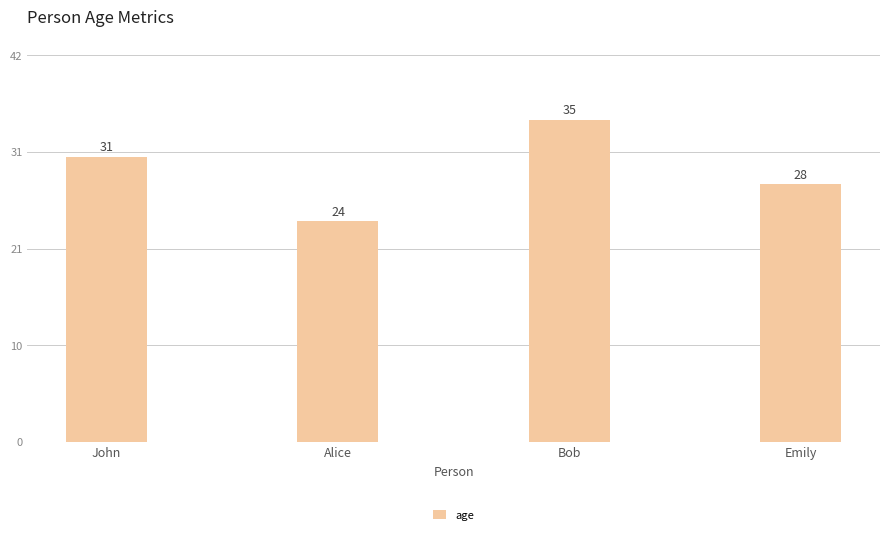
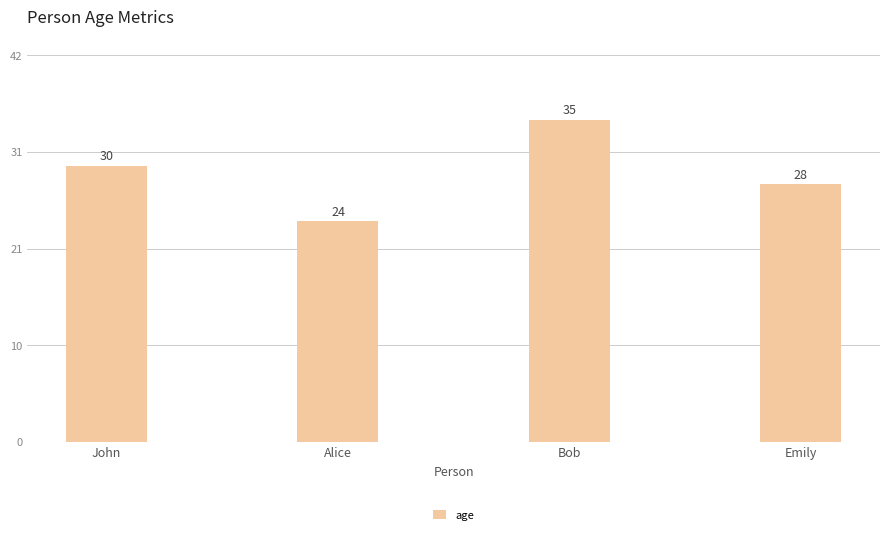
  {
-   "John": 31,
+   "John": 30,
    "Alice": 24,
    "Bob": 35,
    "Emily": 28
  }
